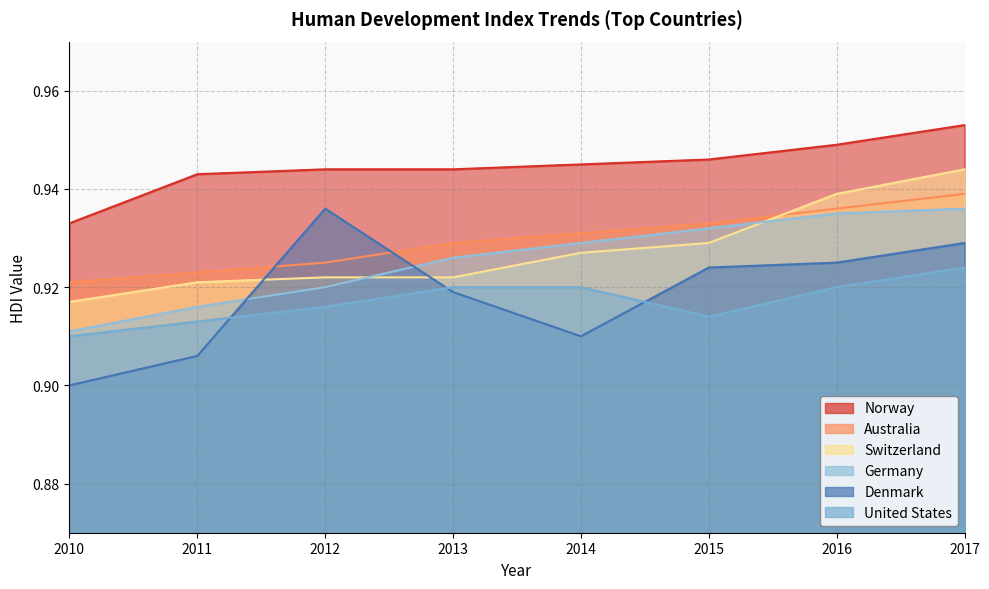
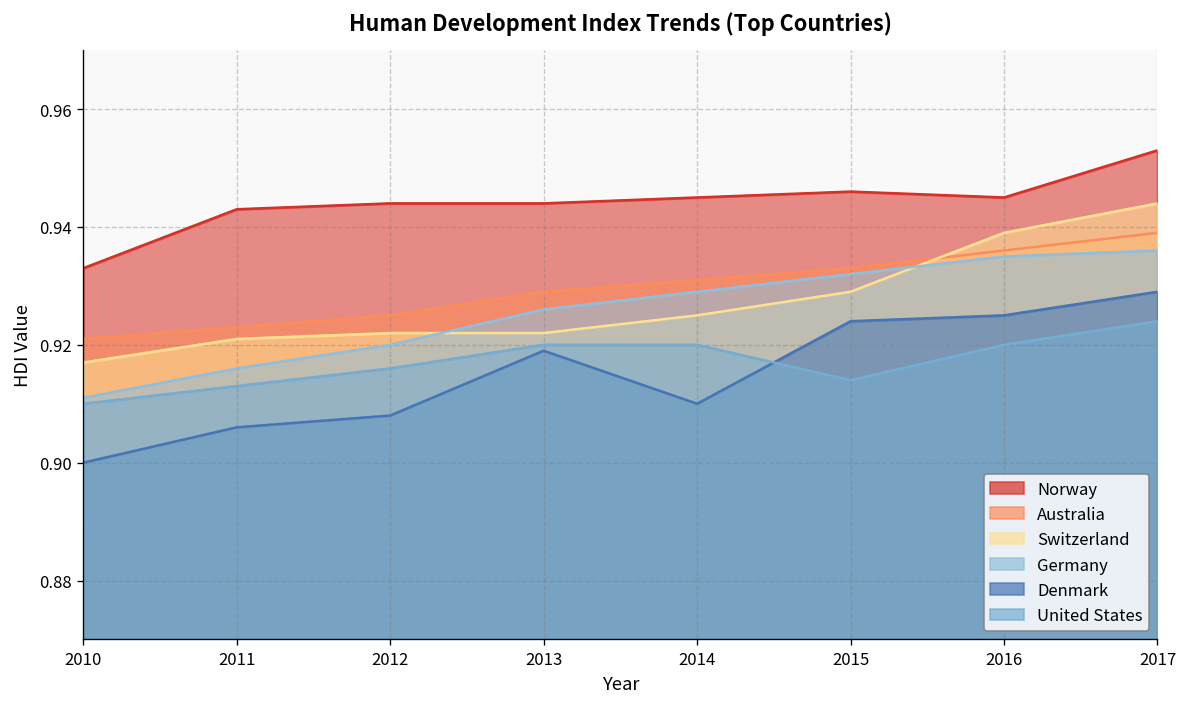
  {
    "Norway": {
      "2010": 0.933,
      "2011": 0.943,
      "2012": 0.944,
      "2013": 0.944,
      "2014": 0.945,
      "2015": 0.946,
-     "2016": 0.949,
+     "2016": 0.945,
      "2017": 0.953
    },
    "Australia": {
      "2010": 0.921,
      "2011": 0.923,
      "2012": 0.925,
      "2013": 0.929,
      "2014": 0.931,
      "2015": 0.933,
      "2016": 0.936,
      "2017": 0.939
    },
    "Switzerland": {
      "2010": 0.917,
      "2011": 0.921,
      "2012": 0.922,
      "2013": 0.922,
-     "2014": 0.927,
+     "2014": 0.925,
      "2015": 0.929,
      "2016": 0.939,
      "2017": 0.944
    },
    "Denmark": {
      "2010": 0.900,
      "2011": 0.906,
-     "2012": 0.936,
+     "2012": 0.908,
      "2013": 0.919,
      "2014": 0.910,
      "2015": 0.924,
      "2016": 0.925,
      "2017": 0.929
    }
  }
